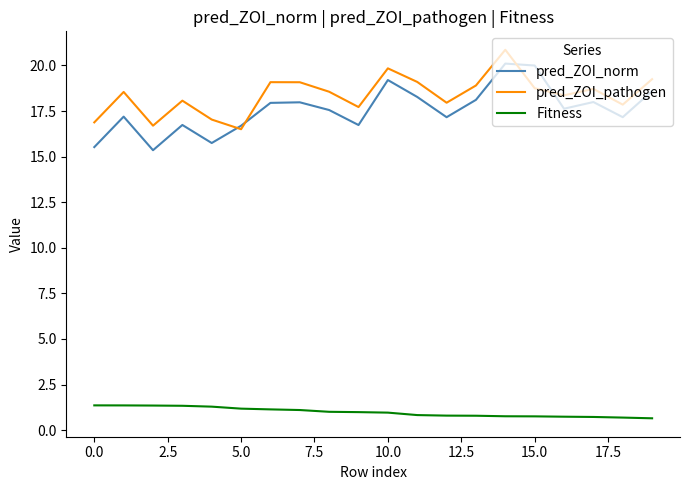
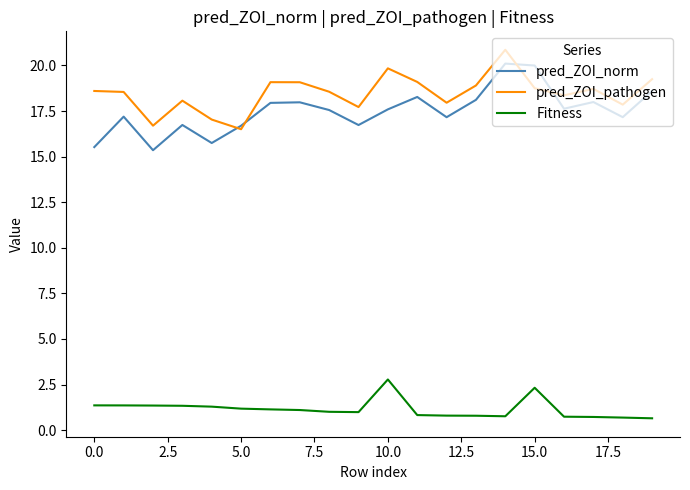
  {
    "pred_ZOI_norm": {
      "0.0": 15.5,
      "5.0": 16.7,
-     "10.0": 19.2
+     "10.0": 17.6
    },
    "pred_ZOI_pathogen": {
-     "0.0": 16.9,
+     "0.0": 18.6,
      "5.0": 16.5,
      "10.0": 19.8
    },
    "Fitness": {
      "0.0": 1.4,
      "5.0": 1.2,
-     "10.0": 1.0,
-     "15.0": 0.8
+     "10.0": 2.8,
+     "15.0": 2.3
    }
  }
